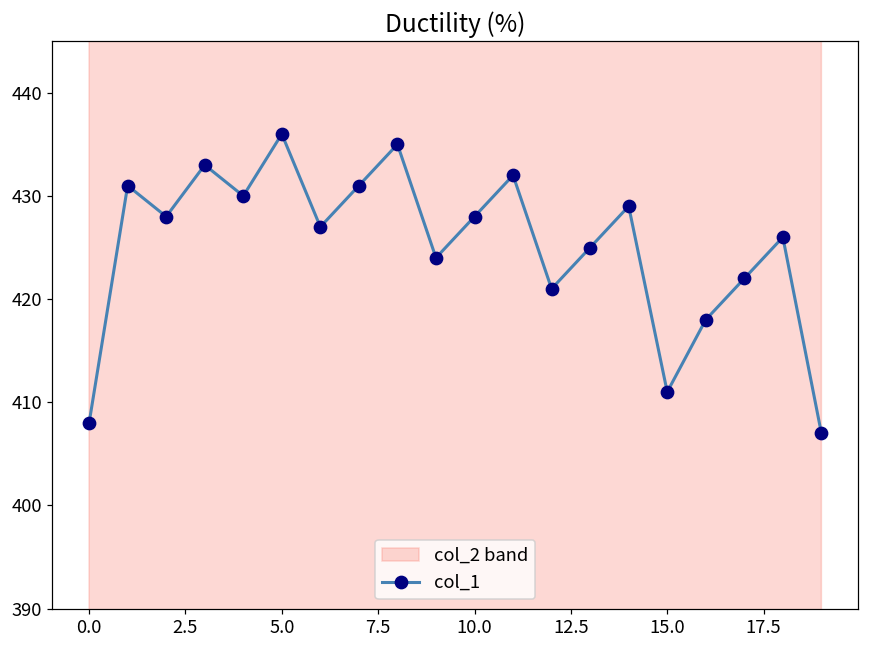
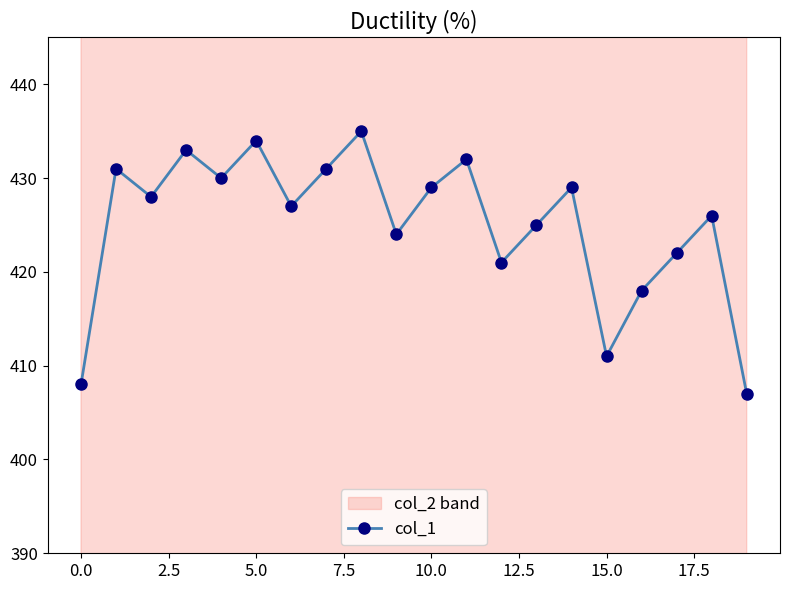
  {
    "col_1": {
      "0.0": 408,
-     "5.0": 436,
-     "10.0": 428,
+     "5.0": 434,
+     "10.0": 429,
      "15.0": 411
    }
  }
